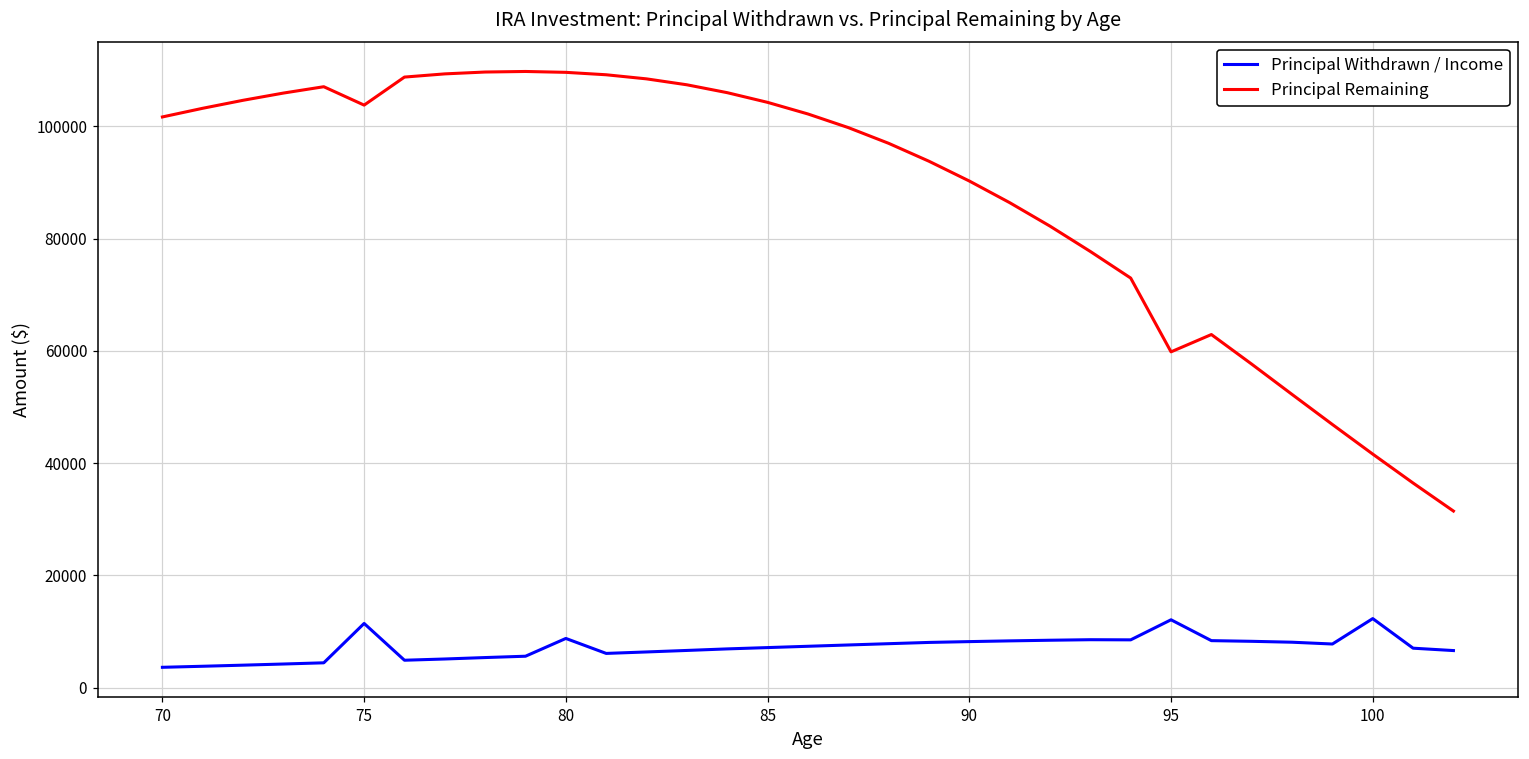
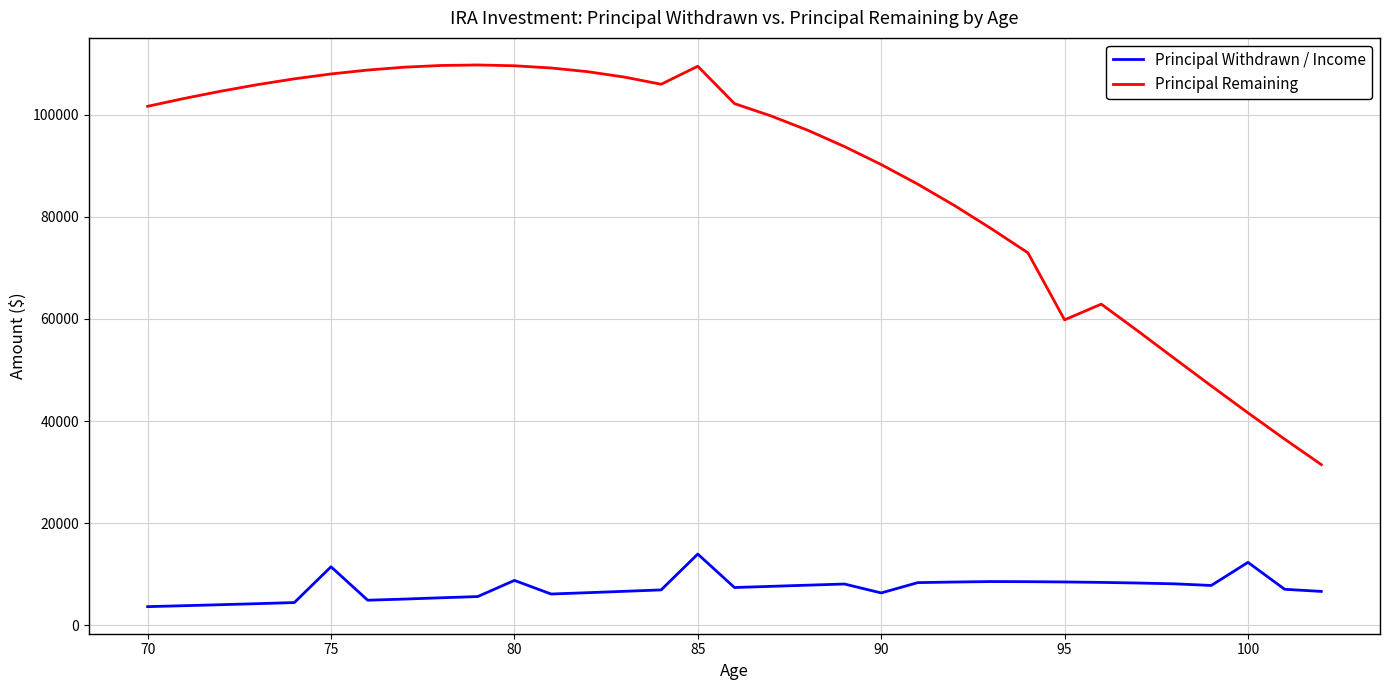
  {
    "Principal Withdrawn / Income": {
      "70": 4000,
      "75": 11000,
      "80": 9000,
-     "85": 7000,
-     "90": 8000,
-     "95": 12000,
+     "85": 14000,
+     "90": 6000,
+     "95": 8000,
      "100": 12000
    },
    "Principal Remaining": {
      "70": 102000,
-     "75": 104000,
+     "75": 108000,
      "80": 110000,
-     "85": 104000,
+     "85": 110000,
      "90": 90000,
      "95": 60000,
      "100": 42000
    }
  }
